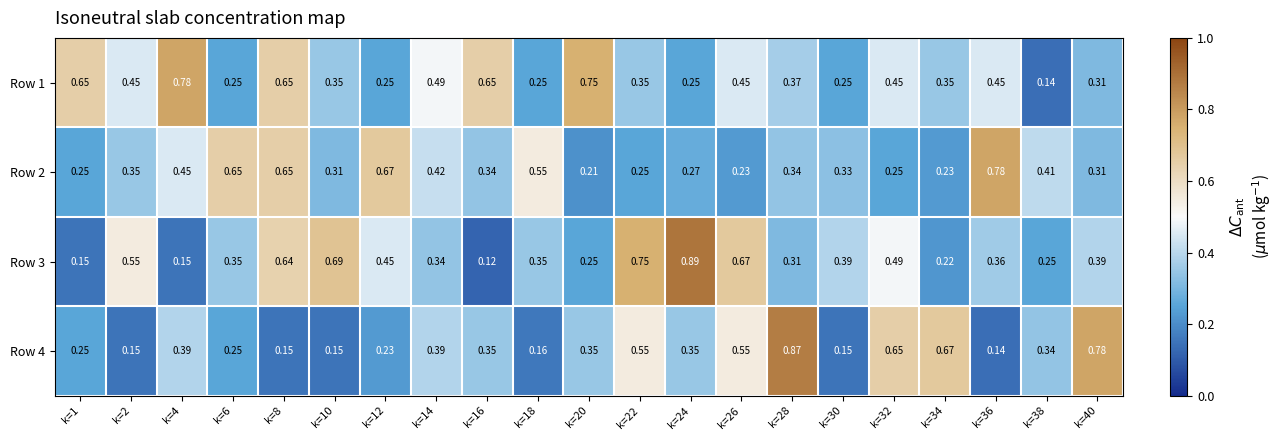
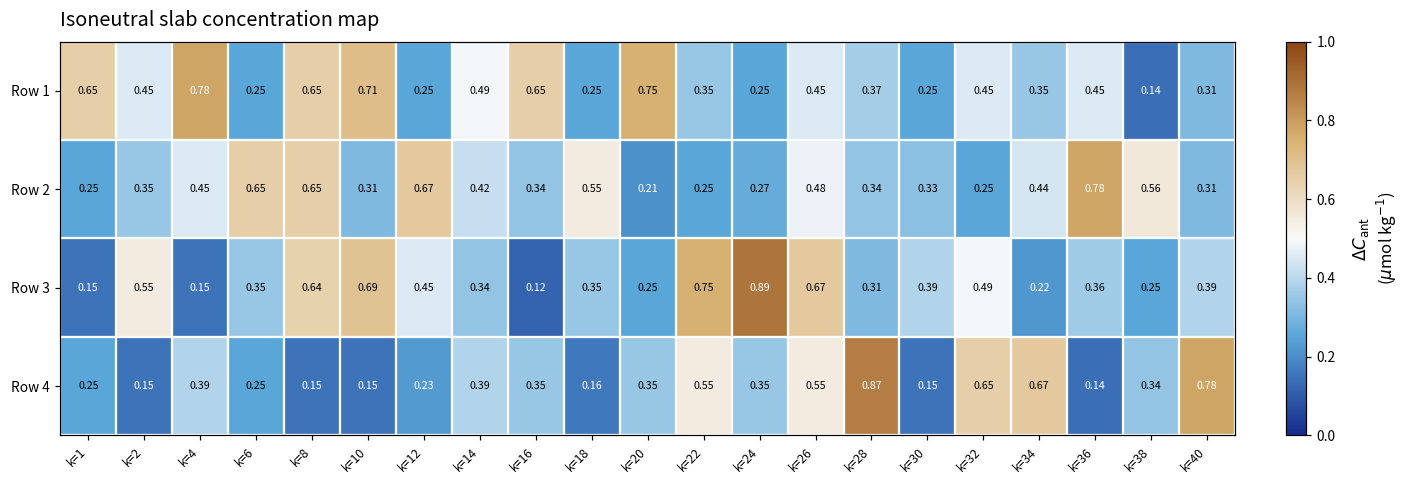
  {
    "Row 1": {
      "k=1": 0.65,
      "k=2": 0.45,
      "k=4": 0.78,
      "k=6": 0.25,
      "k=8": 0.65,
-     "k=10": 0.35,
+     "k=10": 0.71,
      "k=12": 0.25,
      "k=14": 0.49,
      "k=16": 0.65,
      "k=18": 0.25,
      "k=20": 0.75,
      "k=22": 0.35,
      "k=24": 0.25,
      "k=26": 0.45,
      "k=28": 0.37,
      "k=30": 0.25,
      "k=32": 0.45,
      "k=34": 0.35,
      "k=36": 0.45,
      "k=38": 0.14,
      "k=40": 0.31
    },
    "Row 2": {
      "k=1": 0.25,
      "k=2": 0.35,
      "k=4": 0.45,
      "k=6": 0.65,
      "k=8": 0.65,
      "k=10": 0.31,
      "k=12": 0.67,
      "k=14": 0.42,
      "k=16": 0.34,
      "k=18": 0.55,
      "k=20": 0.21,
      "k=22": 0.25,
      "k=24": 0.27,
-     "k=26": 0.23,
+     "k=26": 0.48,
      "k=28": 0.34,
      "k=30": 0.33,
      "k=32": 0.25,
-     "k=34": 0.23,
+     "k=34": 0.44,
      "k=36": 0.78,
-     "k=38": 0.41,
+     "k=38": 0.56,
      "k=40": 0.31
    },
    "Row 3": {
      "k=1": 0.15,
      "k=2": 0.55,
      "k=4": 0.15,
      "k=6": 0.35,
      "k=8": 0.64,
      "k=10": 0.69,
      "k=12": 0.45,
      "k=14": 0.34,
      "k=16": 0.12,
      "k=18": 0.35,
      "k=20": 0.25,
      "k=22": 0.75,
      "k=24": 0.89,
      "k=26": 0.67,
      "k=28": 0.31,
      "k=30": 0.39,
      "k=32": 0.49,
      "k=34": 0.22,
      "k=36": 0.36,
      "k=38": 0.25,
      "k=40": 0.39
    },
    "Row 4": {
      "k=1": 0.25,
      "k=2": 0.15,
      "k=4": 0.39,
      "k=6": 0.25,
      "k=8": 0.15,
      "k=10": 0.15,
      "k=12": 0.23,
      "k=14": 0.39,
      "k=16": 0.35,
      "k=18": 0.16,
      "k=20": 0.35,
      "k=22": 0.55,
      "k=24": 0.35,
      "k=26": 0.55,
      "k=28": 0.87,
      "k=30": 0.15,
      "k=32": 0.65,
      "k=34": 0.67,
      "k=36": 0.14,
      "k=38": 0.34,
      "k=40": 0.78
    }
  }
